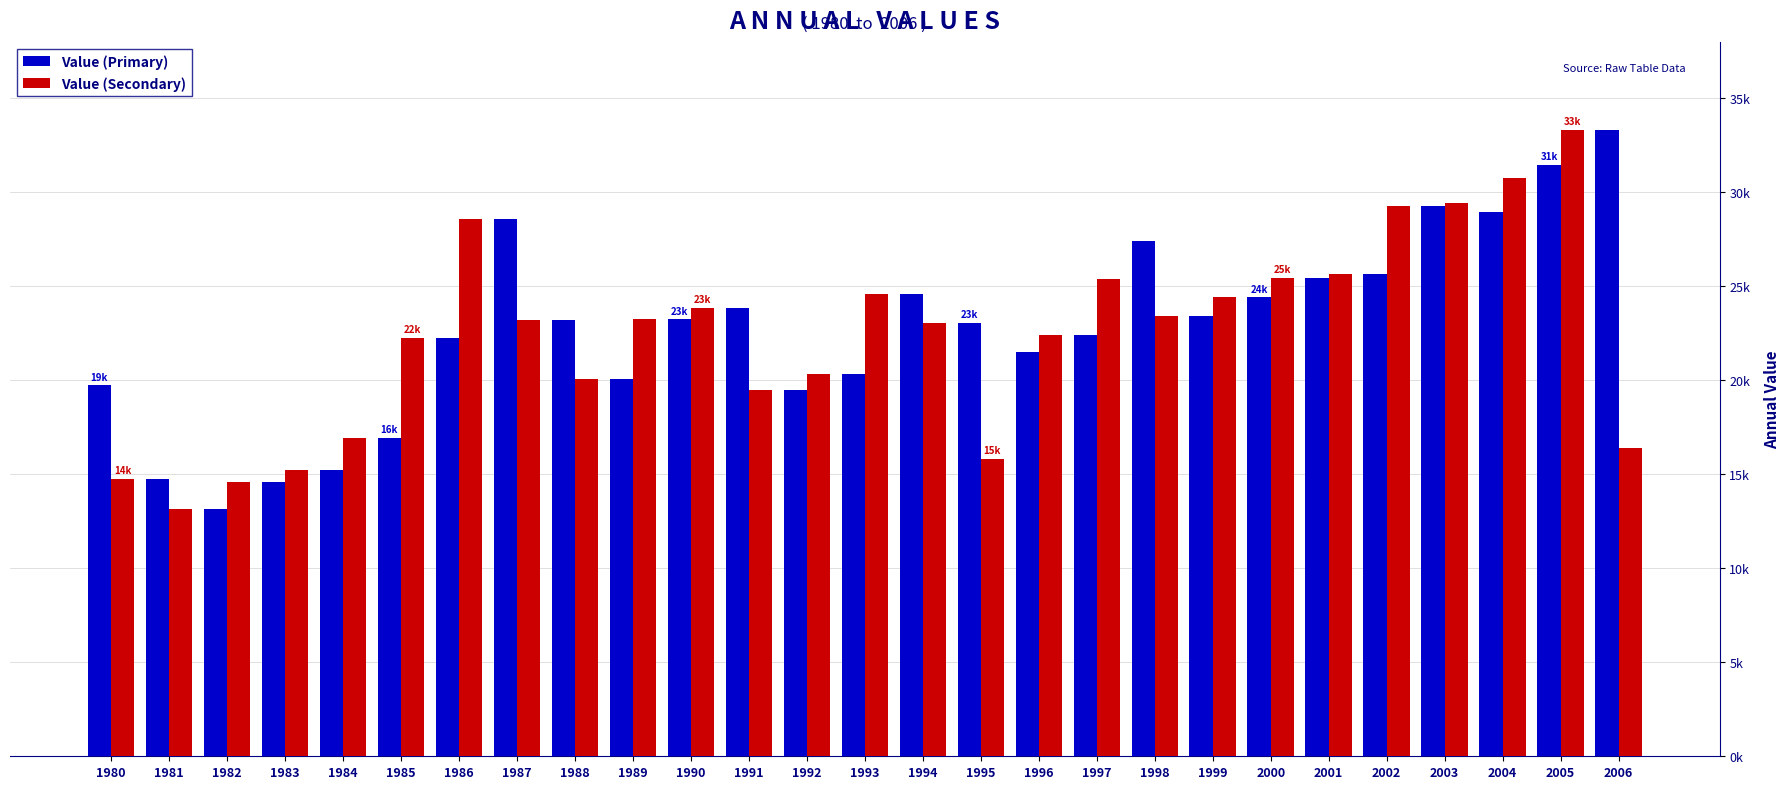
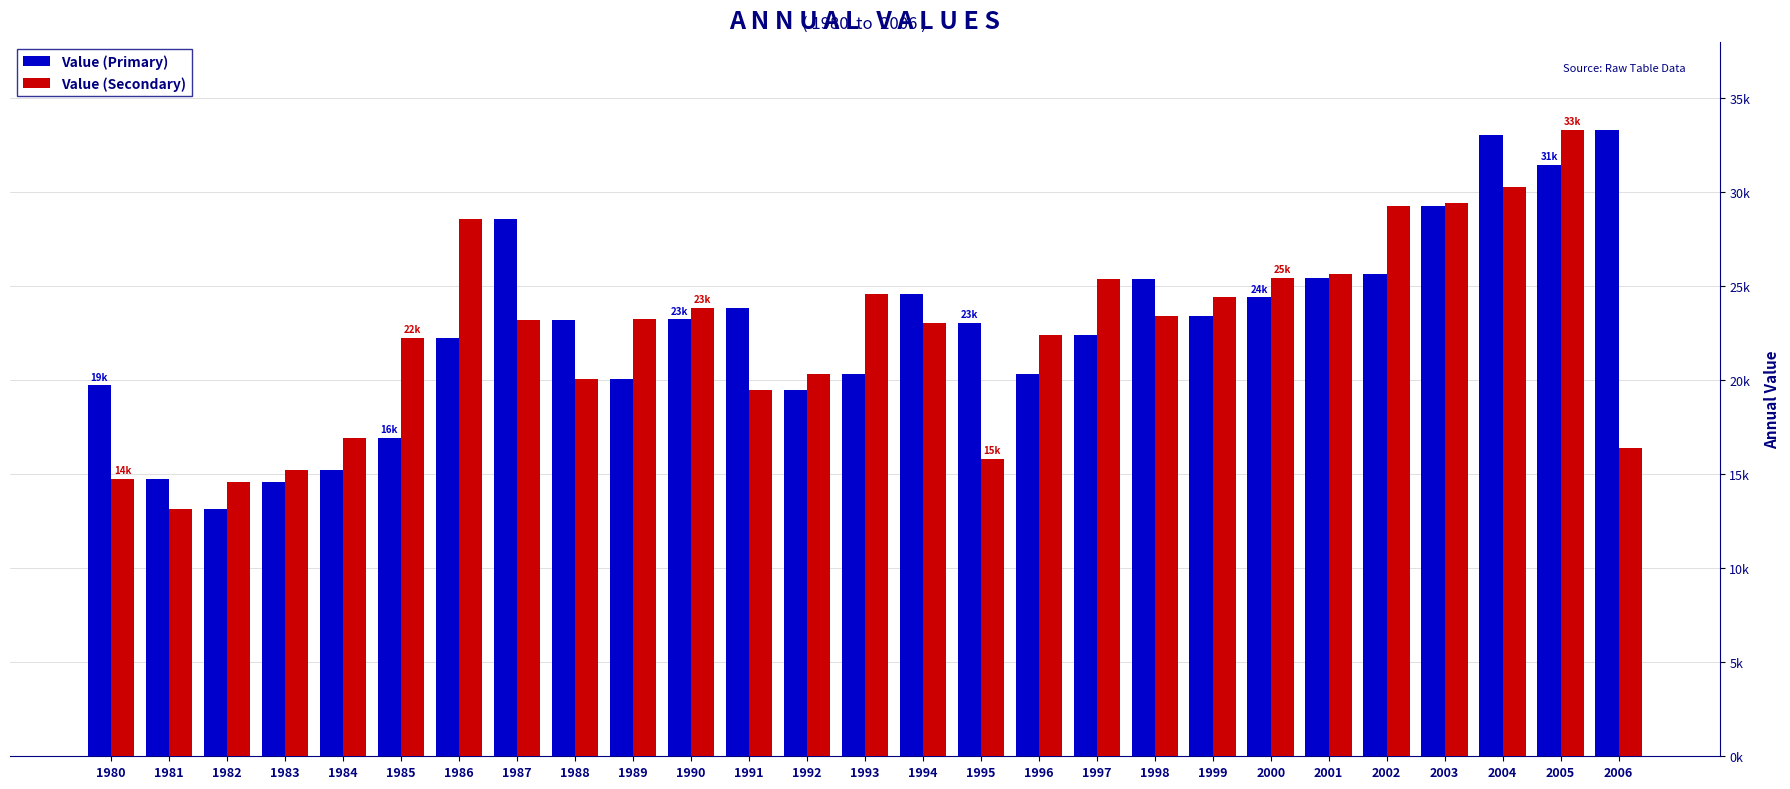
  {
    "Value (Primary)": {
      "1981": 14700,
      "1982": 13200,
      "1983": 14600,
      "1984": 15200,
      "1987": 28600,
      "1988": 23200,
      "1989": 20100,
      "1991": 23900,
      "1992": 19500,
      "1993": 20300,
      "1994": 24600,
-     "1996": 21500,
+     "1996": 20400,
      "1997": 22400,
-     "1998": 27400,
+     "1998": 25400,
      "1999": 23400,
      "2002": 25700,
      "2003": 29300,
-     "2004": 28900
+     "2004": 33000
    },
    "Value (Secondary)": {
      "1981": 13200,
      "1982": 14600,
      "1983": 15200,
      "1984": 16900,
      "1986": 28600,
      "1987": 23200,
      "1988": 20100,
      "1991": 19500,
      "1992": 20300,
      "1993": 24600,
      "1996": 22400,
      "1997": 25400,
      "1998": 23400,
      "2001": 25700,
      "2002": 29300,
      "2003": 29400,
-     "2004": 30800,
+     "2004": 30300,
      "2006": 16400
    }
  }
